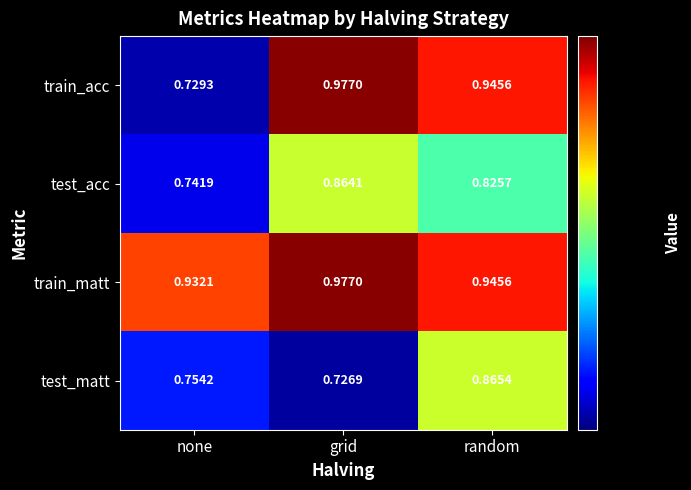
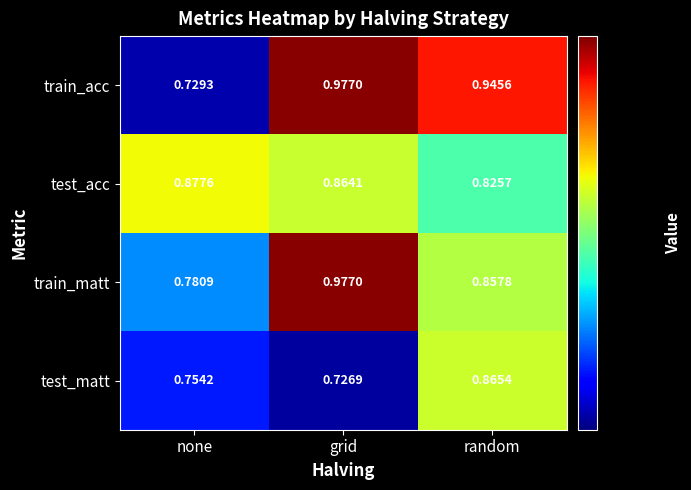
  {
    "train_acc": {
      "none": 0.7293,
      "grid": 0.9770,
      "random": 0.9456
    },
    "test_acc": {
-     "none": 0.7419,
+     "none": 0.8776,
      "grid": 0.8641,
      "random": 0.8257
    },
    "train_matt": {
-     "none": 0.9321,
+     "none": 0.7809,
      "grid": 0.9770,
-     "random": 0.9456
+     "random": 0.8578
    },
    "test_matt": {
      "none": 0.7542,
      "grid": 0.7269,
      "random": 0.8654
    }
  }
